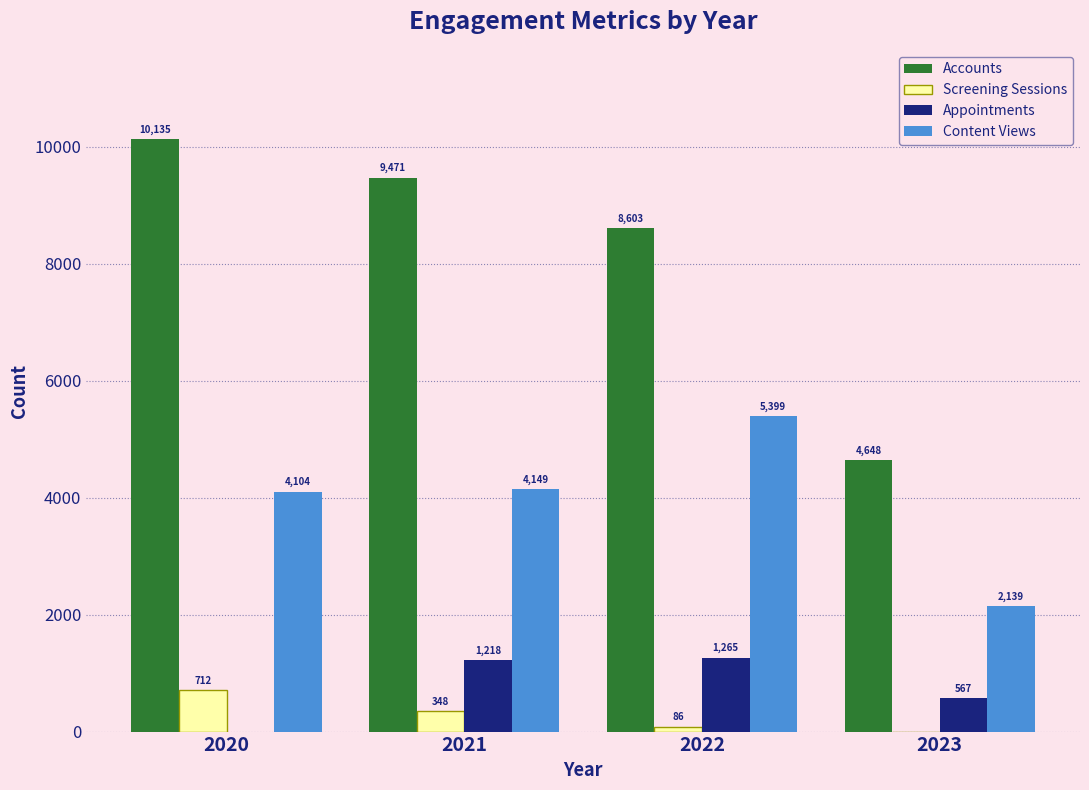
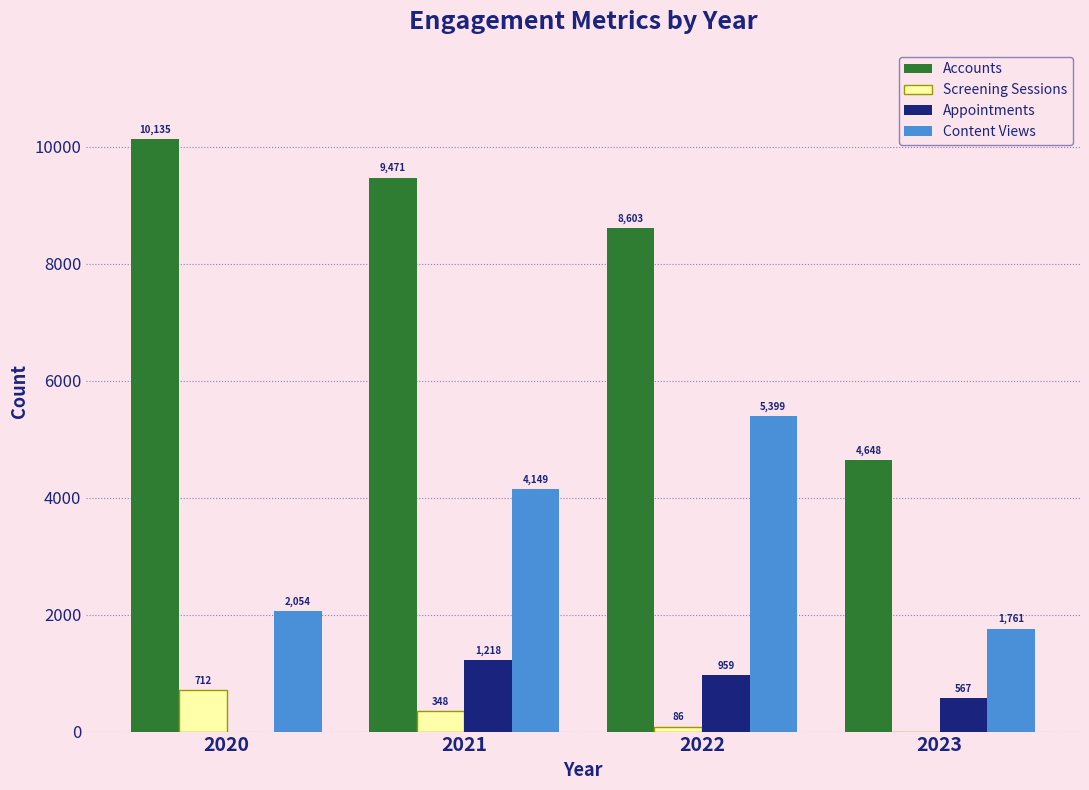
  {
    "Accounts": {
      "2020": "10,135",
      "2021": "9,471",
      "2022": "8,603",
      "2023": "4,648"
    },
    "Screening Sessions": {
      "2020": "712",
      "2021": "348",
      "2022": "86"
    },
    "Appointments": {
      "2021": "1,218",
-     "2022": "1,265",
+     "2022": "959",
      "2023": "567"
    },
    "Content Views": {
-     "2020": "4,104",
+     "2020": "2,054",
      "2021": "4,149",
      "2022": "5,399",
-     "2023": "2,139"
+     "2023": "1,761"
    }
  }
